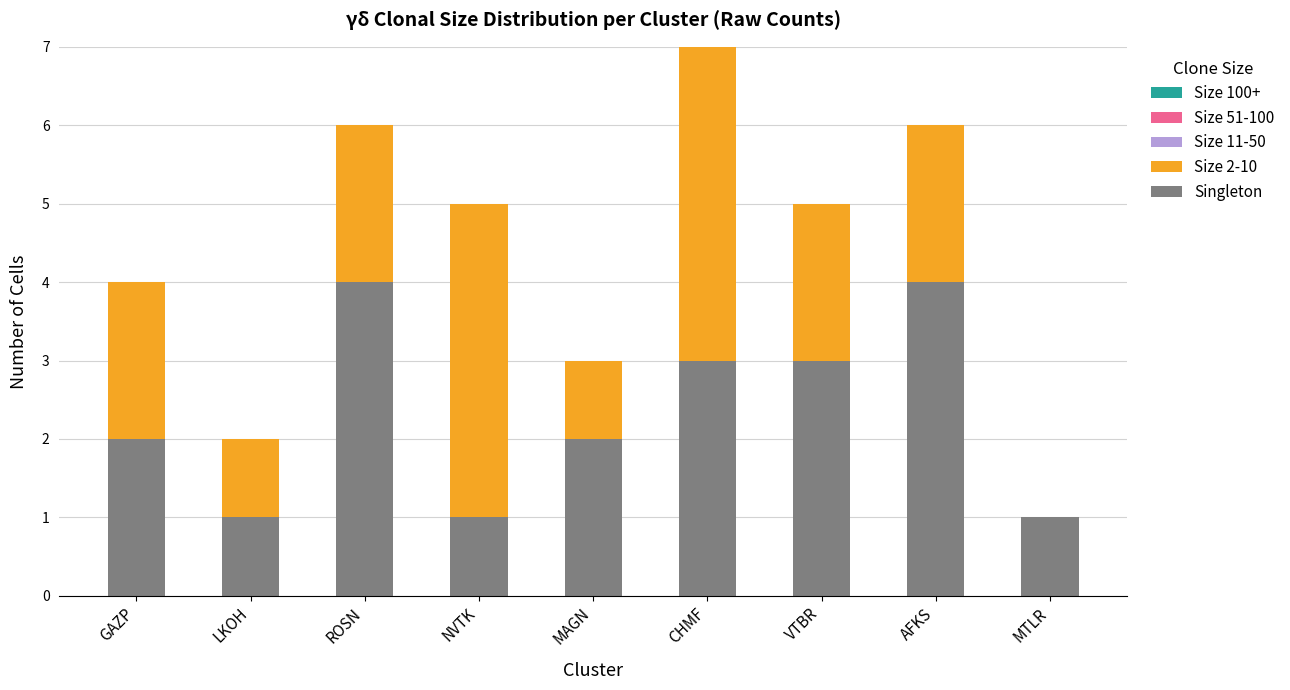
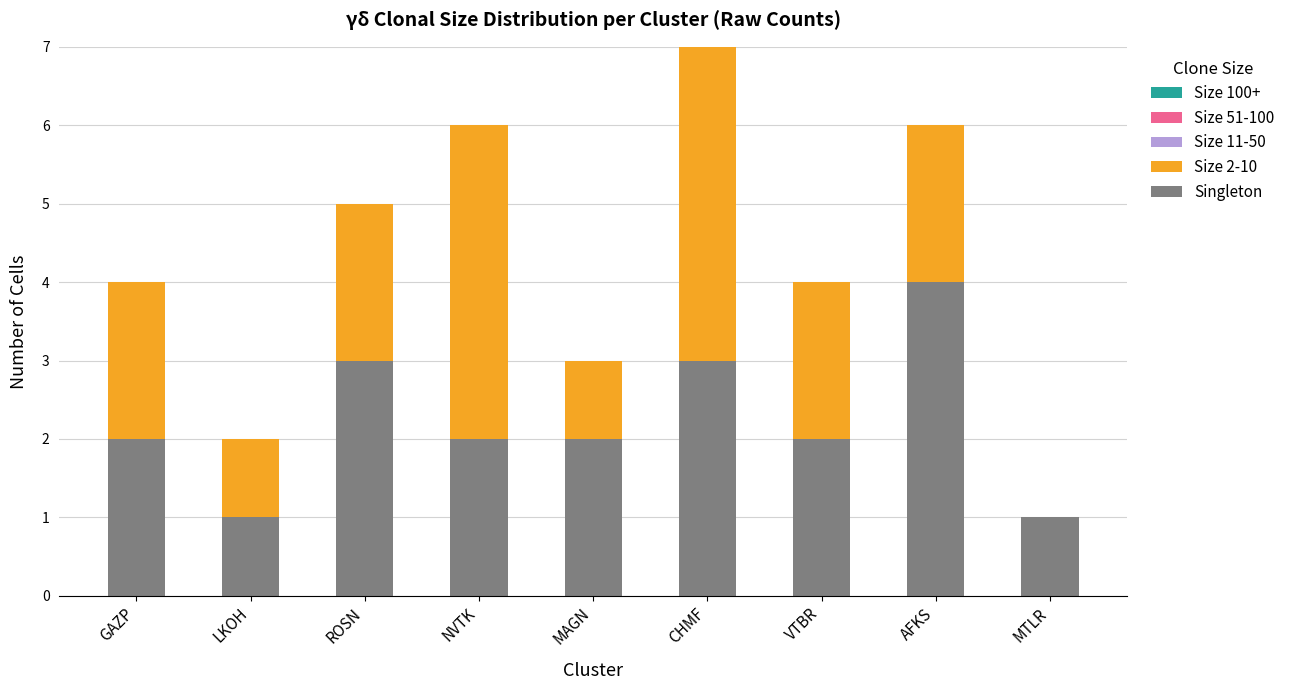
  {
    "Singleton": {
      "GAZP": 2,
      "LKOH": 1,
-     "ROSN": 4,
-     "NVTK": 1,
+     "ROSN": 3,
+     "NVTK": 2,
      "MAGN": 2,
      "CHMF": 3,
-     "VTBR": 3,
+     "VTBR": 2,
      "AFKS": 4,
      "MTLR": 1
    },
    "Size 100+": {
      "MTLR": 0
    }
  }
